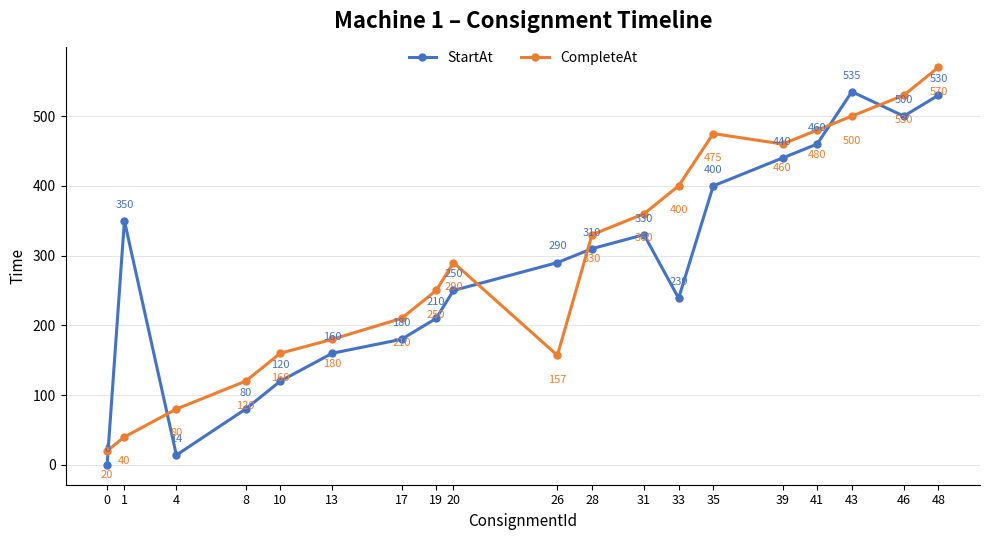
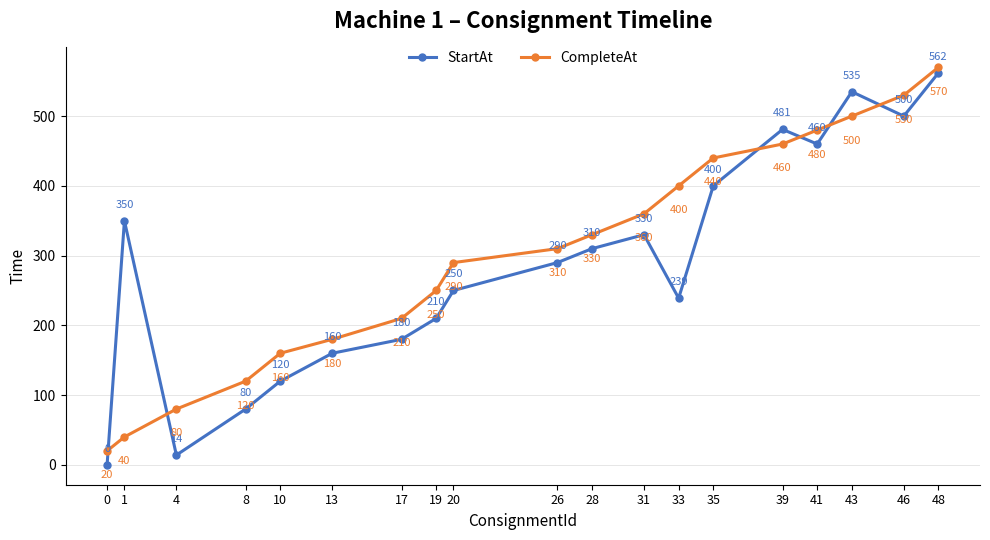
  {
    "StartAt": {
      "1": 350,
      "8": 80,
      "10": 120,
      "19": 210,
      "20": 250,
      "26": 290,
      "33": 239,
      "35": 400,
-     "39": 440,
+     "39": 481,
      "43": 535,
-     "48": 530
+     "48": 562
    },
    "CompleteAt": {
      "0": 20,
      "1": 40,
      "13": 180,
-     "26": 157,
+     "26": 310,
      "28": 330,
      "33": 400,
-     "35": 475,
+     "35": 440,
      "39": 460,
      "41": 480,
      "43": 500
    }
  }
